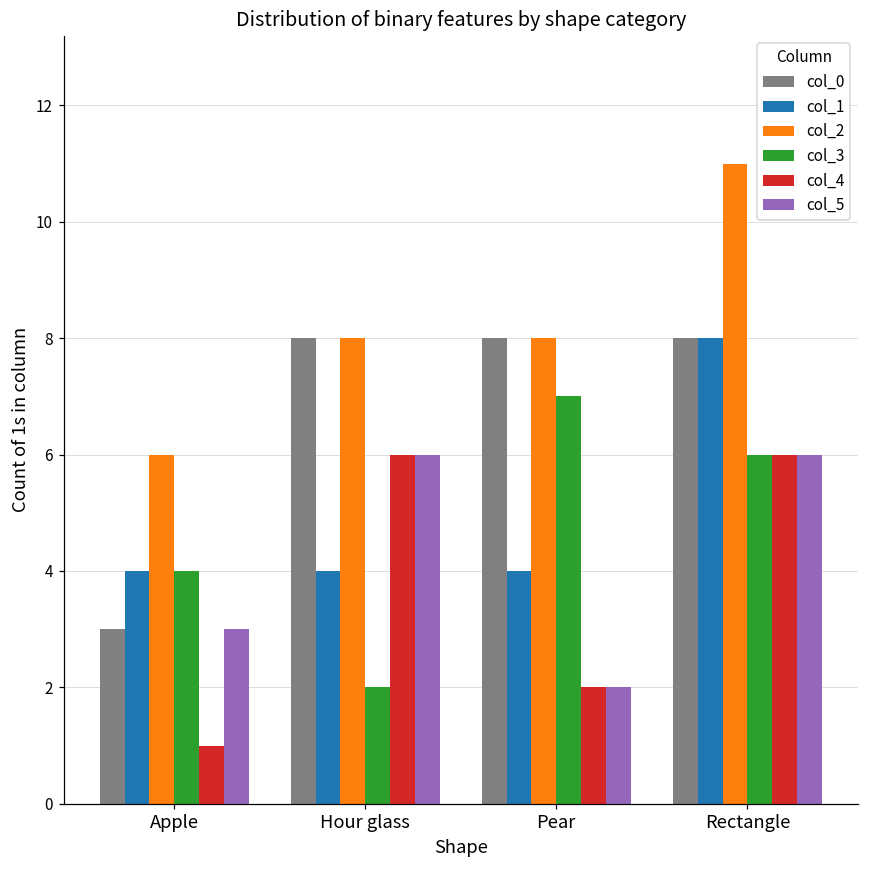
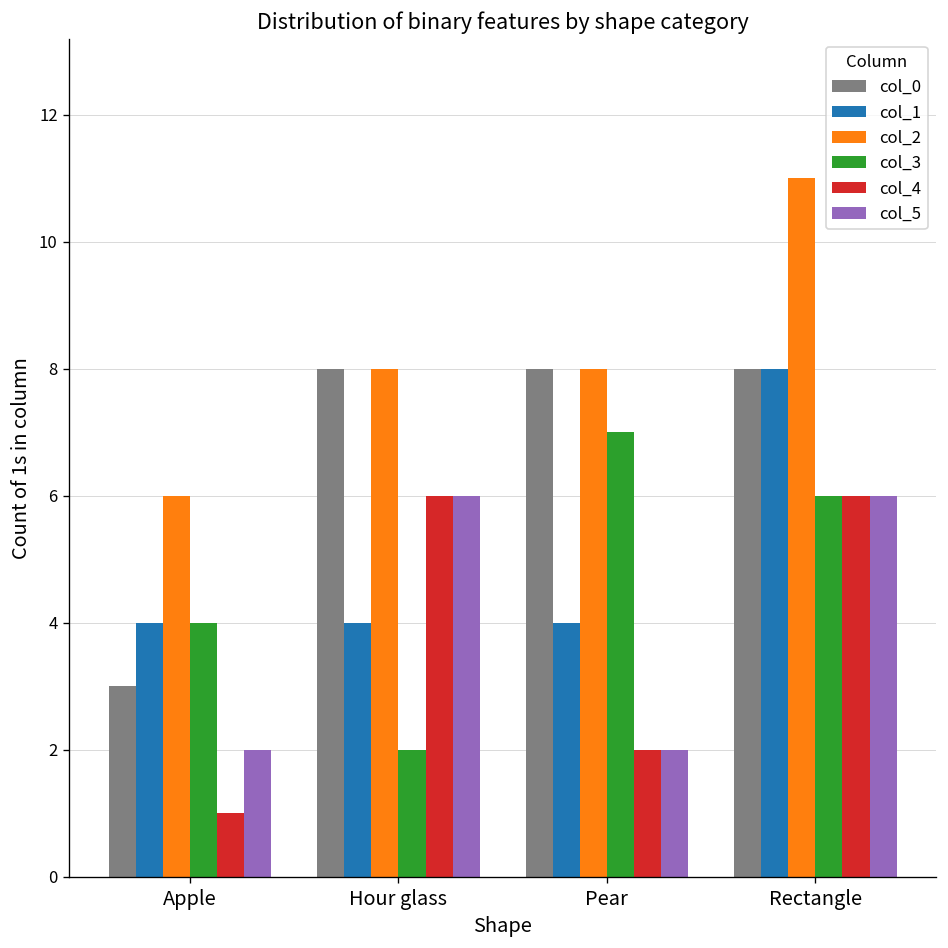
  {
    "col_0": {
      "Apple": 3,
      "Hour glass": 8,
      "Pear": 8,
      "Rectangle": 8
    },
    "col_1": {
      "Apple": 4,
      "Hour glass": 4,
      "Pear": 4,
      "Rectangle": 8
    },
    "col_2": {
      "Apple": 6,
      "Hour glass": 8,
      "Pear": 8,
      "Rectangle": 11
    },
    "col_3": {
      "Apple": 4,
      "Hour glass": 2,
      "Pear": 7,
      "Rectangle": 6
    },
    "col_4": {
      "Apple": 1,
      "Hour glass": 6,
      "Pear": 2,
      "Rectangle": 6
    },
    "col_5": {
-     "Apple": 3,
+     "Apple": 2,
      "Hour glass": 6,
      "Pear": 2,
      "Rectangle": 6
    }
  }
